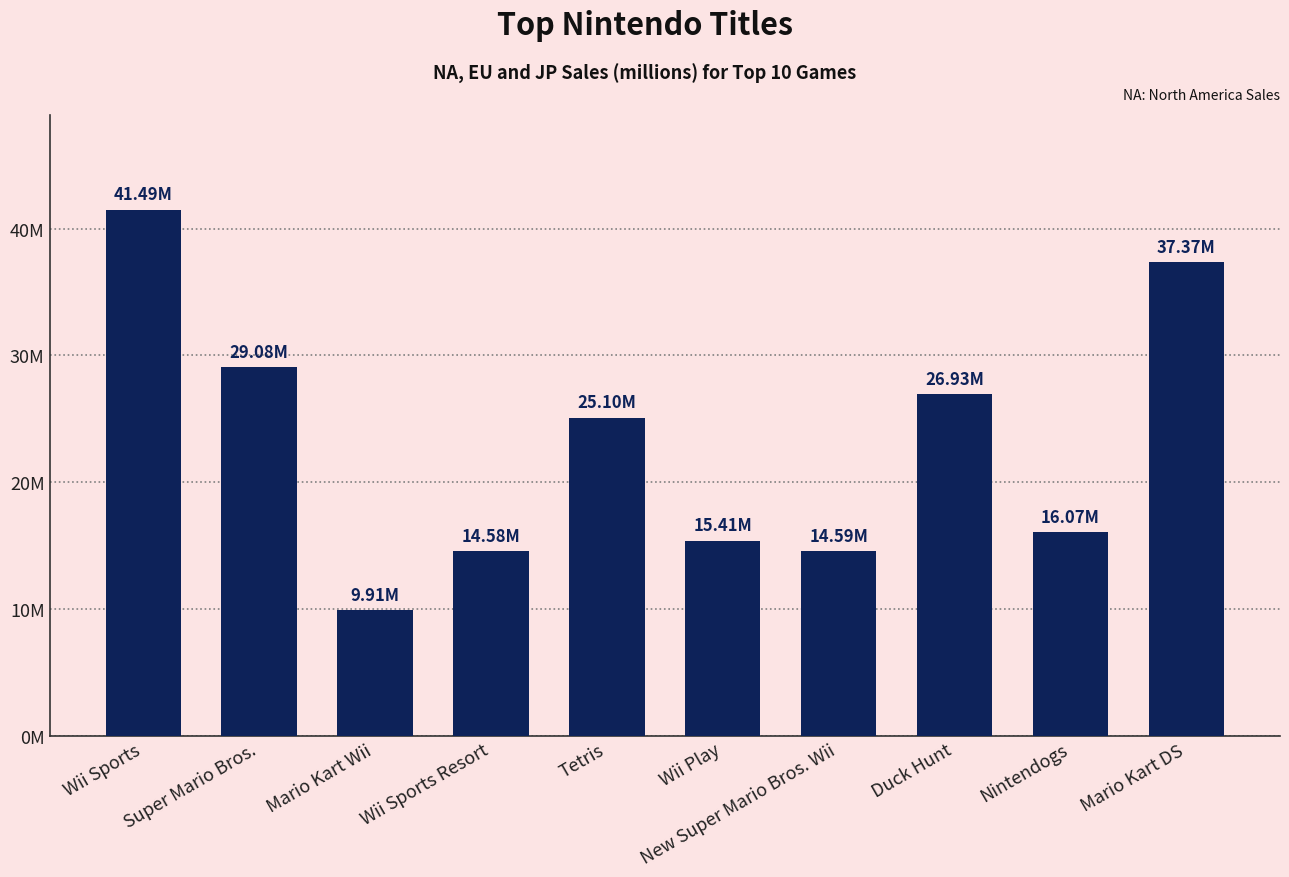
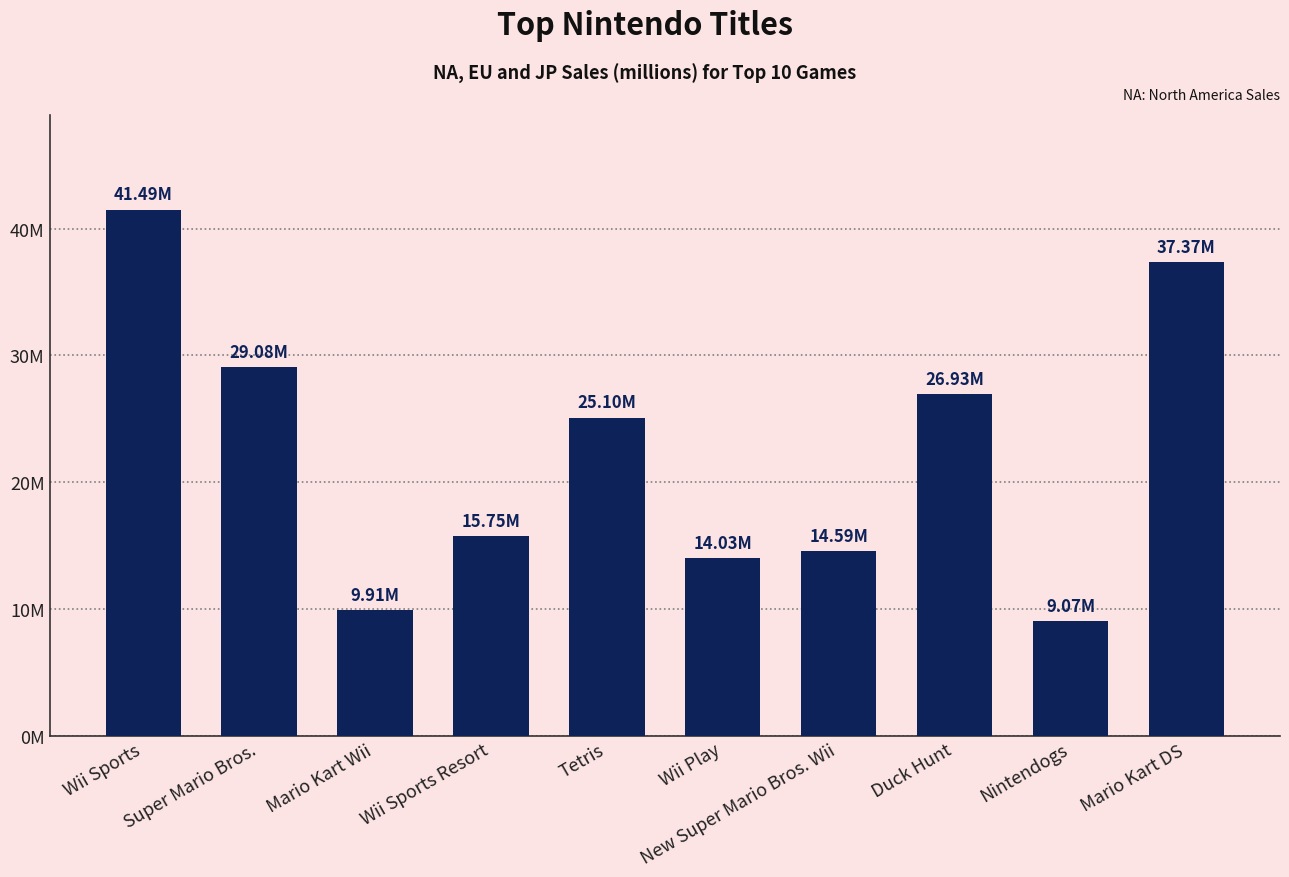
  {
    "Wii Sports": "41.49M",
    "Super Mario Bros.": "29.08M",
    "Mario Kart Wii": "9.91M",
-   "Wii Sports Resort": "14.58M",
+   "Wii Sports Resort": "15.75M",
    "Tetris": "25.10M",
-   "Wii Play": "15.41M",
+   "Wii Play": "14.03M",
    "New Super Mario Bros. Wii": "14.59M",
    "Duck Hunt": "26.93M",
-   "Nintendogs": "16.07M",
+   "Nintendogs": "9.07M",
    "Mario Kart DS": "37.37M"
  }
